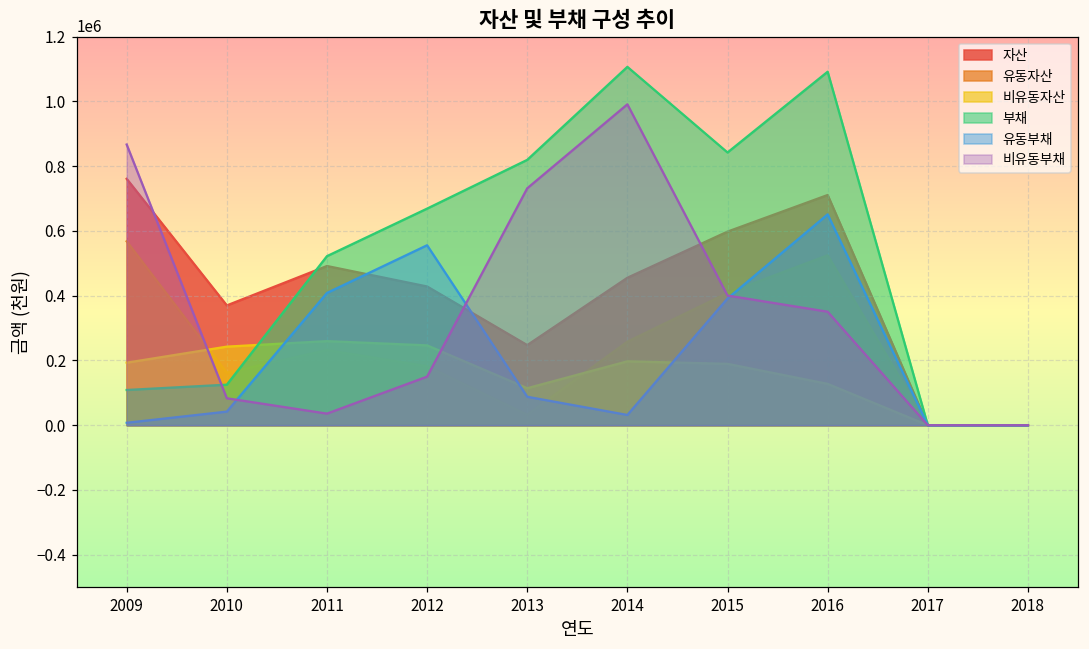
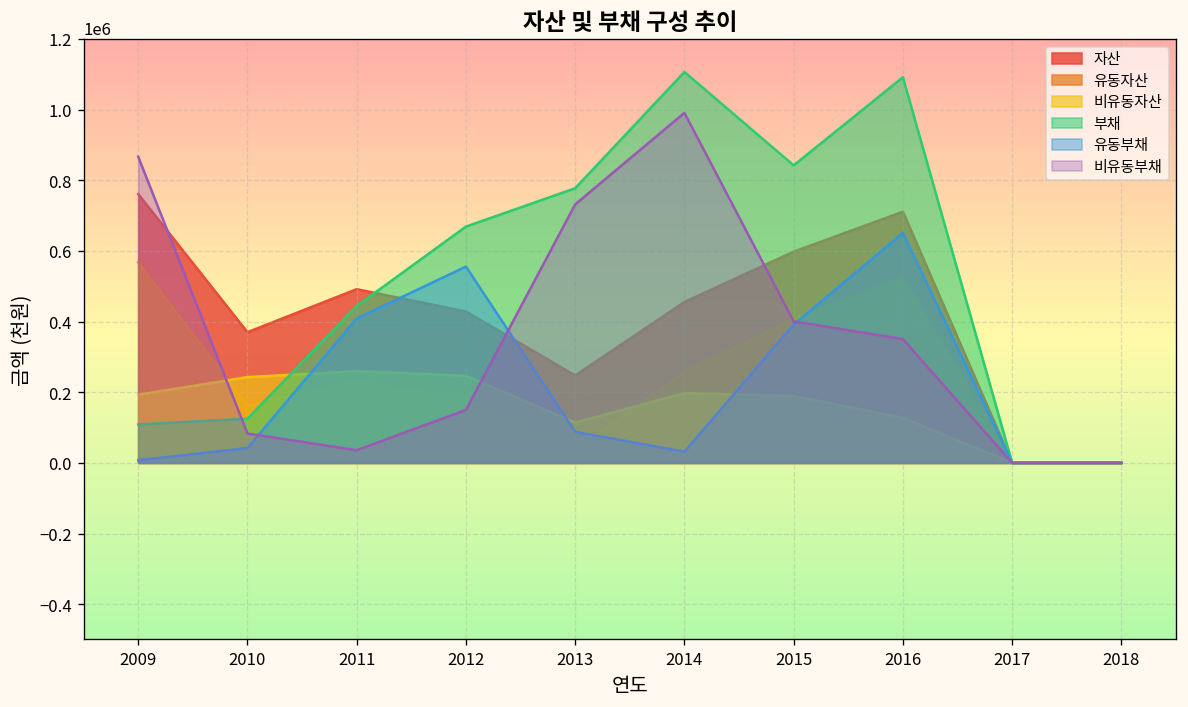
  {
    "비유동자산": {
      "2009": 190000,
      "2010": 240000,
      "2011": 260000,
      "2012": 250000,
      "2013": 110000,
      "2014": 200000,
      "2015": 190000,
      "2016": 130000
    },
    "부채": {
      "2009": 110000,
      "2010": 130000,
-     "2011": 520000,
+     "2011": 440000,
      "2012": 670000,
-     "2013": 820000,
+     "2013": 780000,
      "2014": 1110000,
      "2015": 840000,
      "2016": 1090000
    },
    "유동부채": {
      "2009": 10000,
      "2010": 40000,
      "2011": 410000,
      "2012": 560000,
      "2013": 90000,
      "2014": 30000,
      "2015": 390000,
      "2016": 650000
    },
    "비유동부채": {
      "2009": 870000,
      "2010": 80000,
      "2011": 40000,
      "2012": 150000,
      "2013": 730000,
      "2014": 990000,
      "2016": 350000
    }
  }
